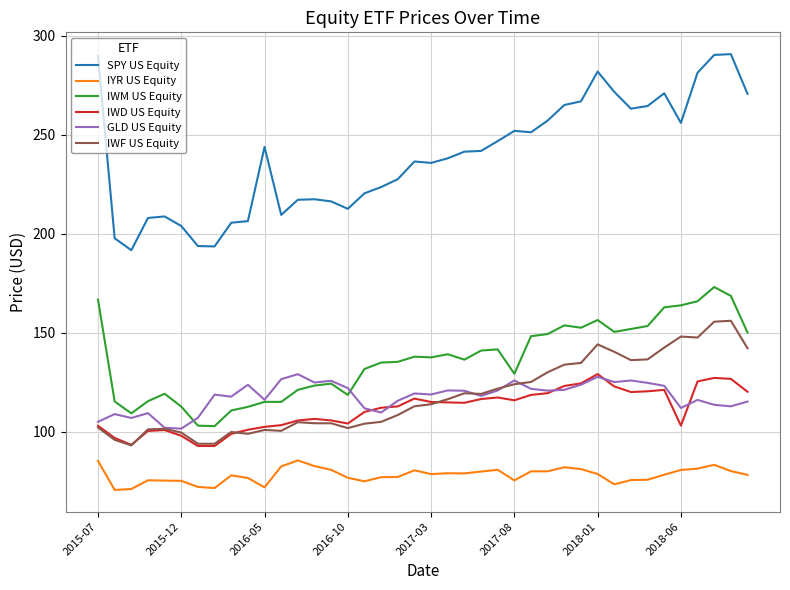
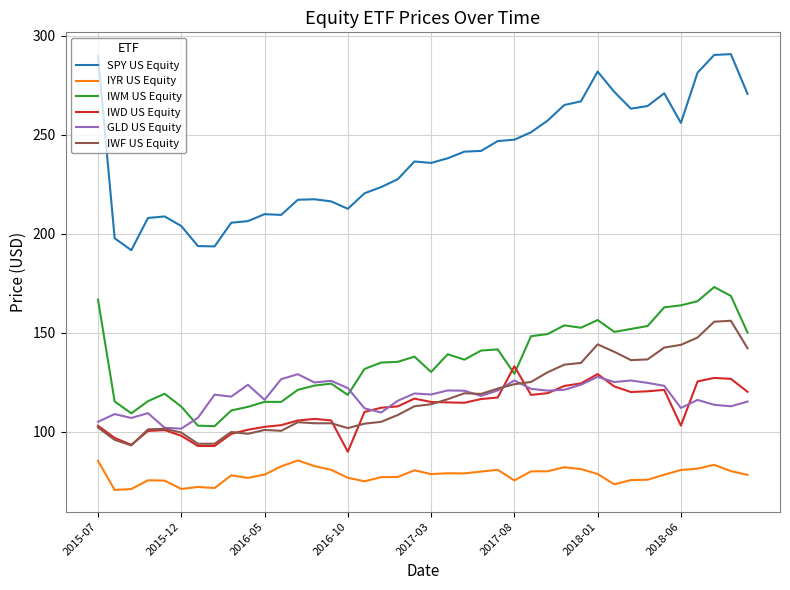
  {
    "SPY US Equity": {
      "2015-12": 204,
-     "2016-05": 244,
+     "2016-05": 210,
      "2016-10": 213,
      "2017-03": 236,
-     "2017-08": 252,
+     "2017-08": 247,
      "2018-01": 282,
      "2018-06": 256
    },
    "IYR US Equity": {
      "2015-07": 85,
-     "2015-12": 75,
-     "2016-05": 72,
+     "2015-12": 71,
+     "2016-05": 78,
      "2016-10": 77,
      "2017-03": 78,
      "2017-08": 75,
      "2018-01": 79,
      "2018-06": 81
    },
    "IWM US Equity": {
      "2015-07": 167,
      "2015-12": 113,
      "2016-10": 119,
-     "2017-03": 137,
+     "2017-03": 130,
      "2017-08": 129,
      "2018-01": 156,
      "2018-06": 164
    },
    "IWD US Equity": {
      "2015-12": 98,
      "2016-05": 102,
-     "2016-10": 104,
-     "2017-08": 116,
+     "2016-10": 90,
+     "2017-08": 133,
      "2018-01": 129,
      "2018-06": 103
    },
    "GLD US Equity": {
      "2015-07": 105,
      "2015-12": 101,
      "2016-10": 122,
      "2017-03": 119,
      "2017-08": 126,
      "2018-01": 128,
      "2018-06": 112
    },
    "IWF US Equity": {
      "2015-12": 99,
      "2016-05": 101,
      "2016-10": 102,
      "2017-08": 124,
      "2018-01": 144,
-     "2018-06": 148
+     "2018-06": 144
    }
  }
